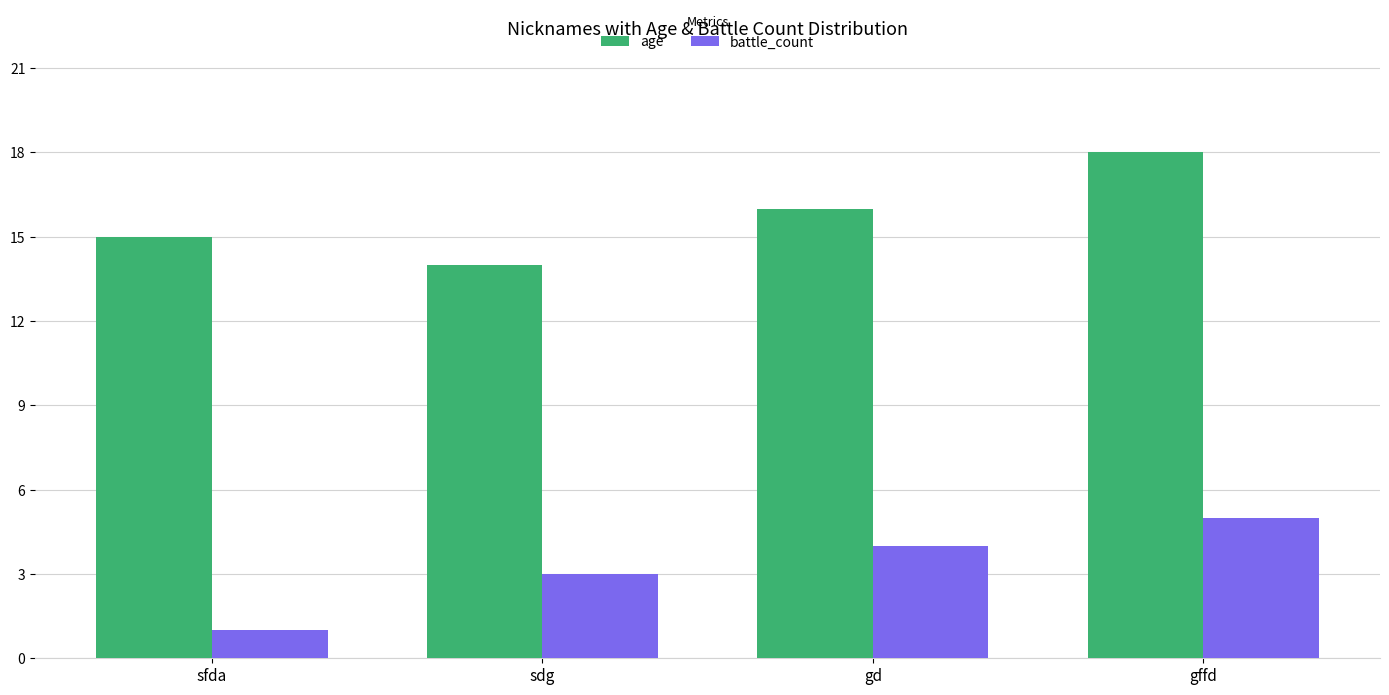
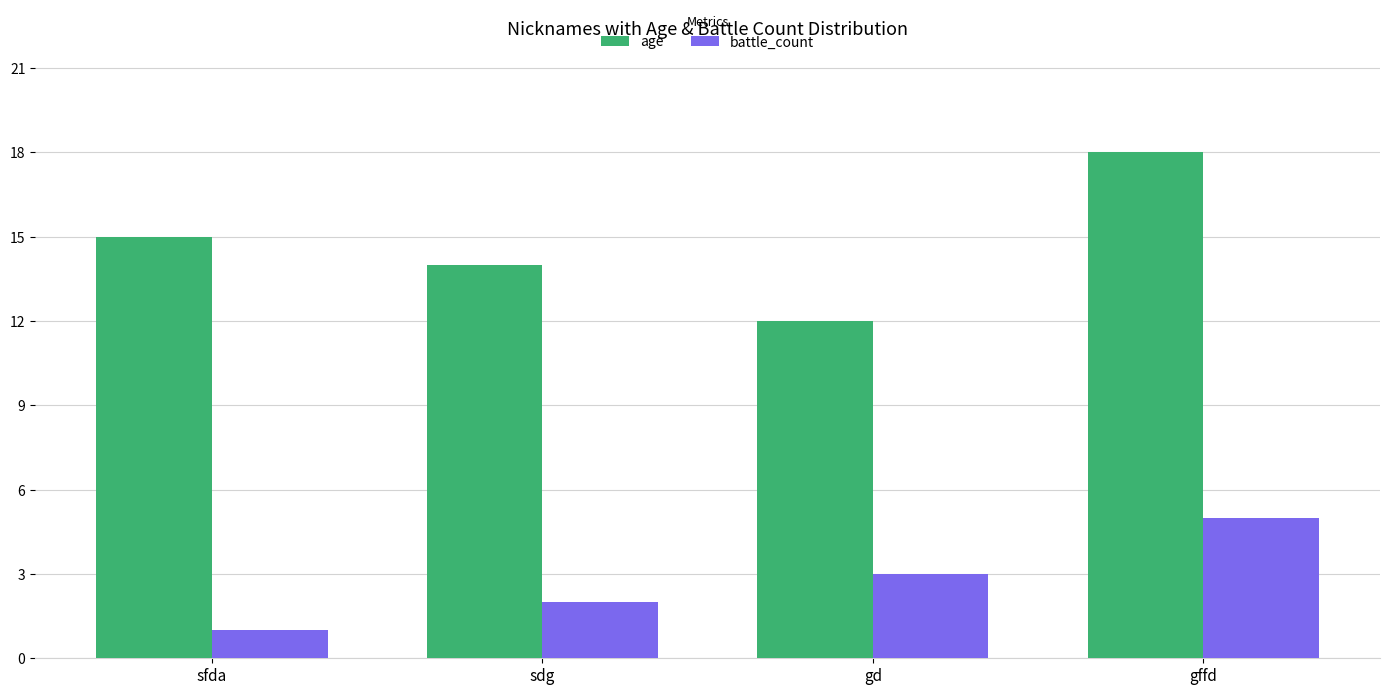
  {
    "age": {
      "sfda": 15,
      "sdg": 14,
-     "gd": 16,
+     "gd": 12,
      "gffd": 18
    },
    "battle_count": {
      "sfda": 1,
-     "sdg": 3,
-     "gd": 4,
+     "sdg": 2,
+     "gd": 3,
      "gffd": 5
    }
  }
